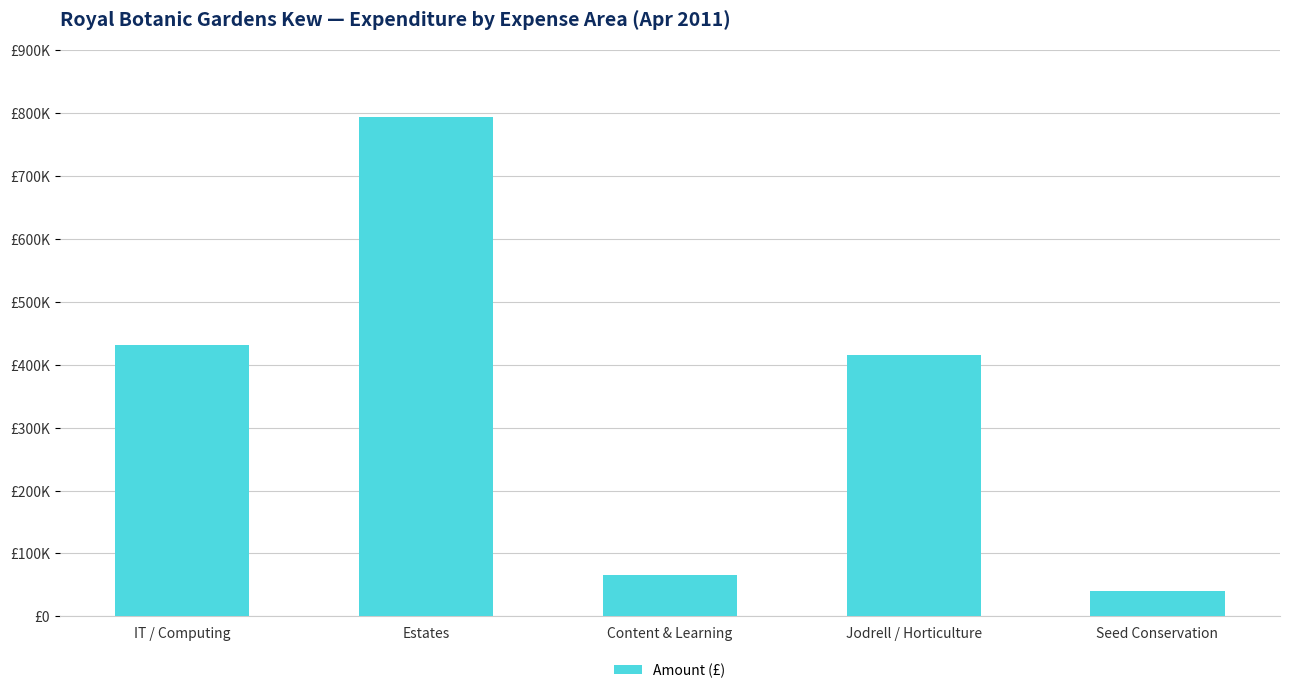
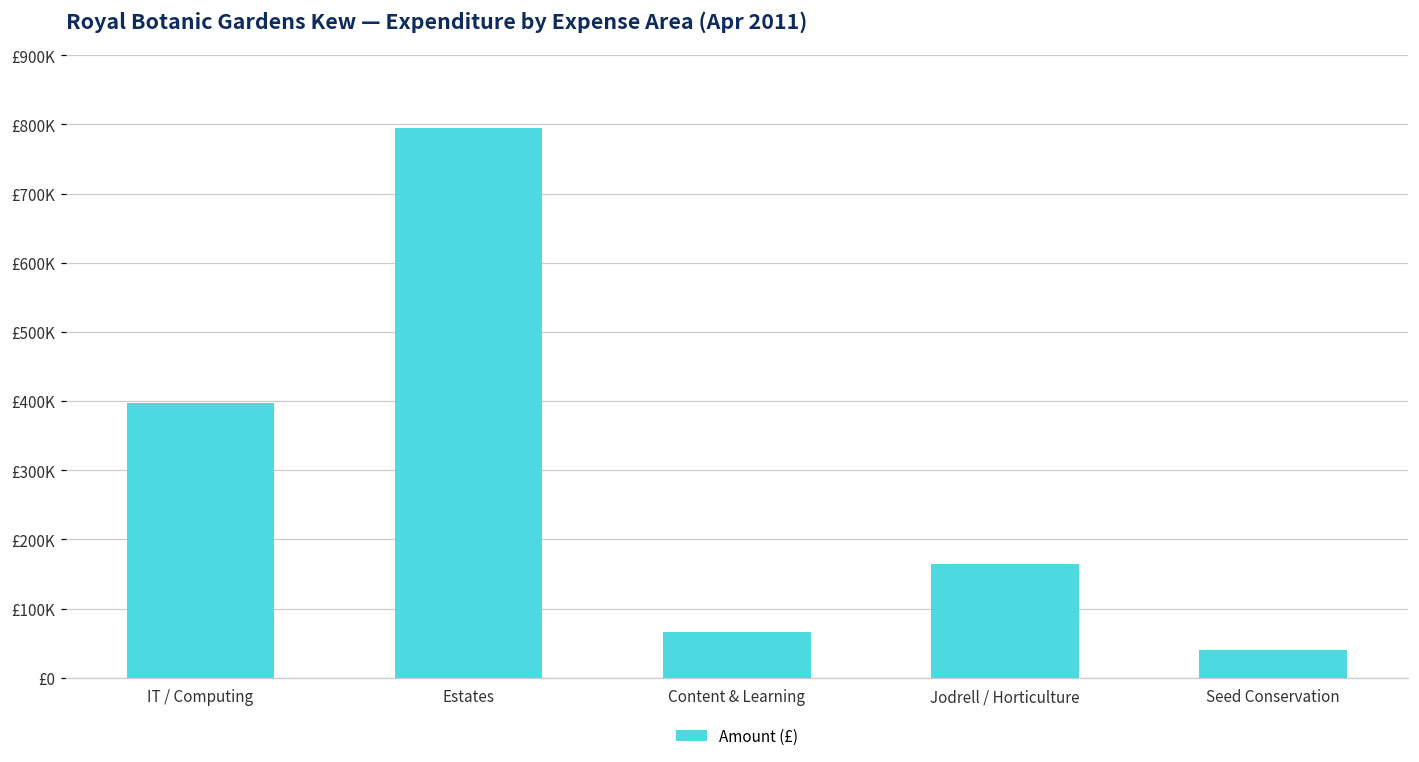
  {
-   "IT / Computing": "£430000",
+   "IT / Computing": "£400000",
    "Estates": "£790000",
    "Content & Learning": "£70000",
-   "Jodrell / Horticulture": "£420000",
+   "Jodrell / Horticulture": "£160000",
    "Seed Conservation": "£40000"
  }
